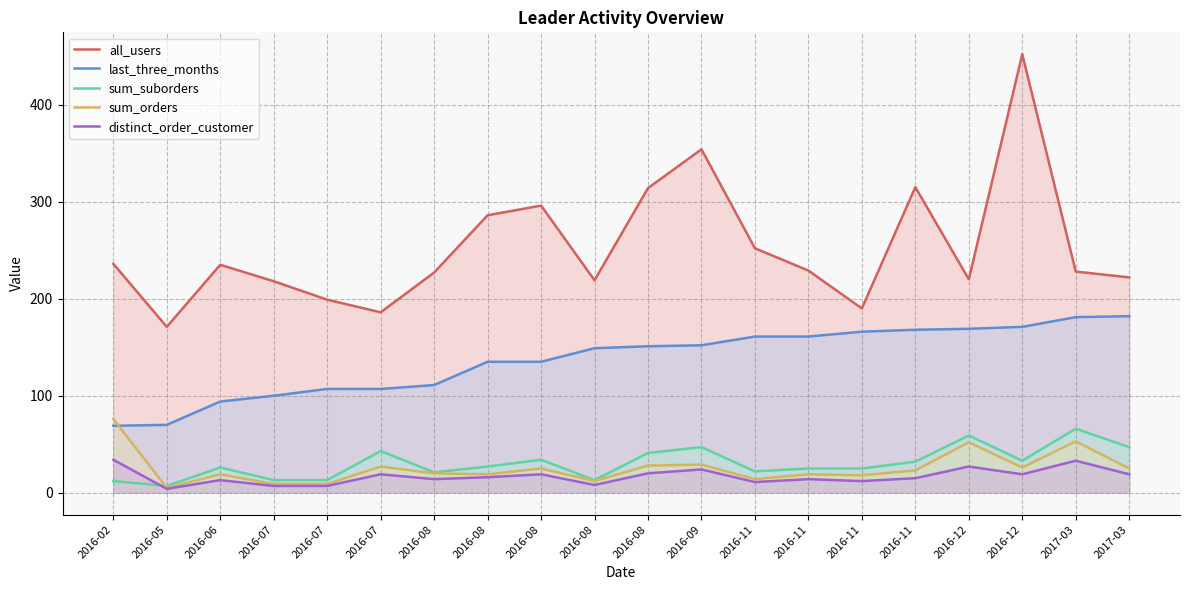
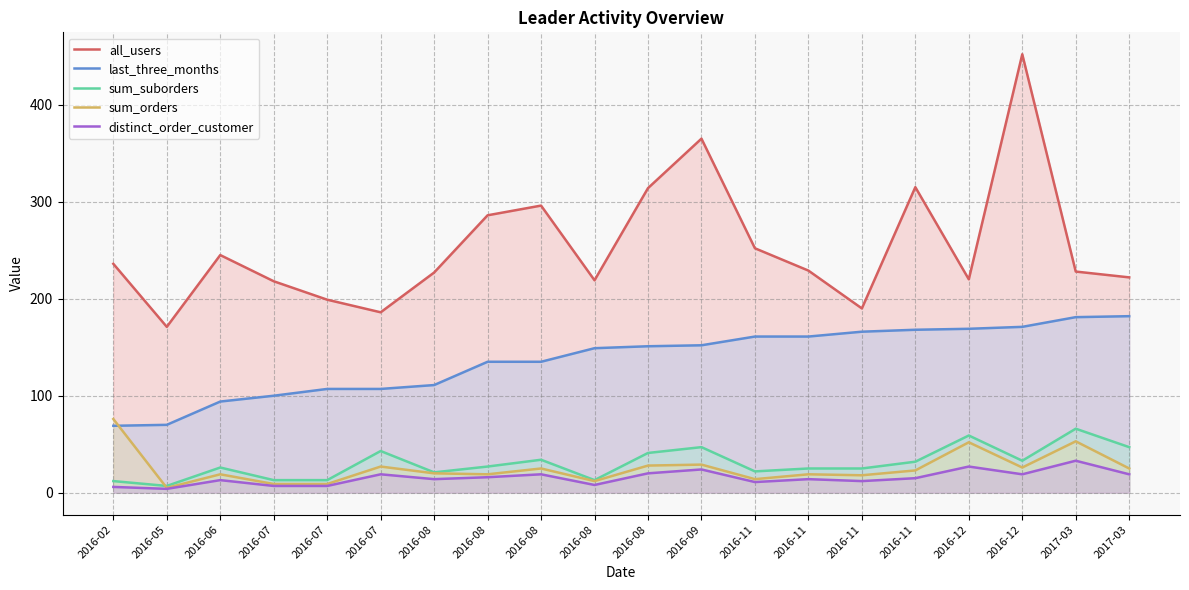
  {
    "all_users": {
      "2016-02": 240,
      "2016-05": 170,
-     "2016-06": 240,
-     "2016-09": 350
+     "2016-06": 250,
+     "2016-09": 370
    },
    "last_three_months": {
      "2016-02": 70,
      "2016-05": 70,
      "2016-06": 90,
      "2016-09": 150
    },
    "sum_suborders": {
      "2016-02": 10,
      "2016-06": 30,
      "2016-09": 50
    },
    "sum_orders": {
      "2016-02": 80,
      "2016-06": 20,
      "2016-09": 30
    },
    "distinct_order_customer": {
-     "2016-02": 30,
+     "2016-02": 10,
      "2016-06": 10,
      "2016-09": 20
    }
  }
